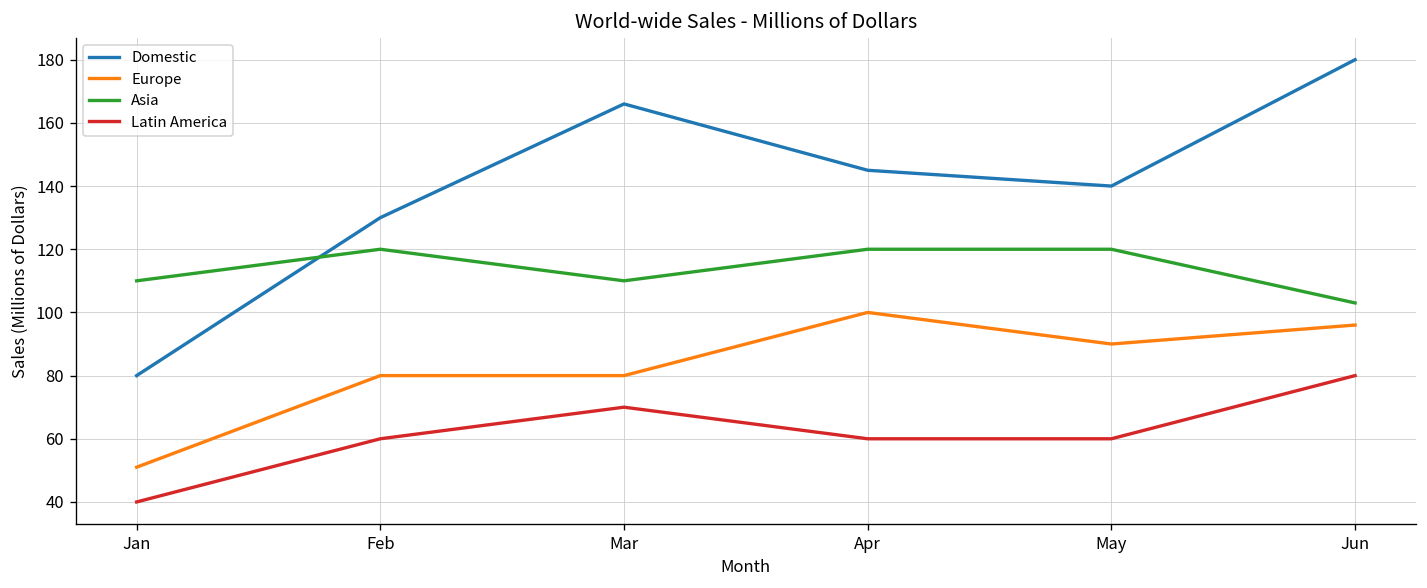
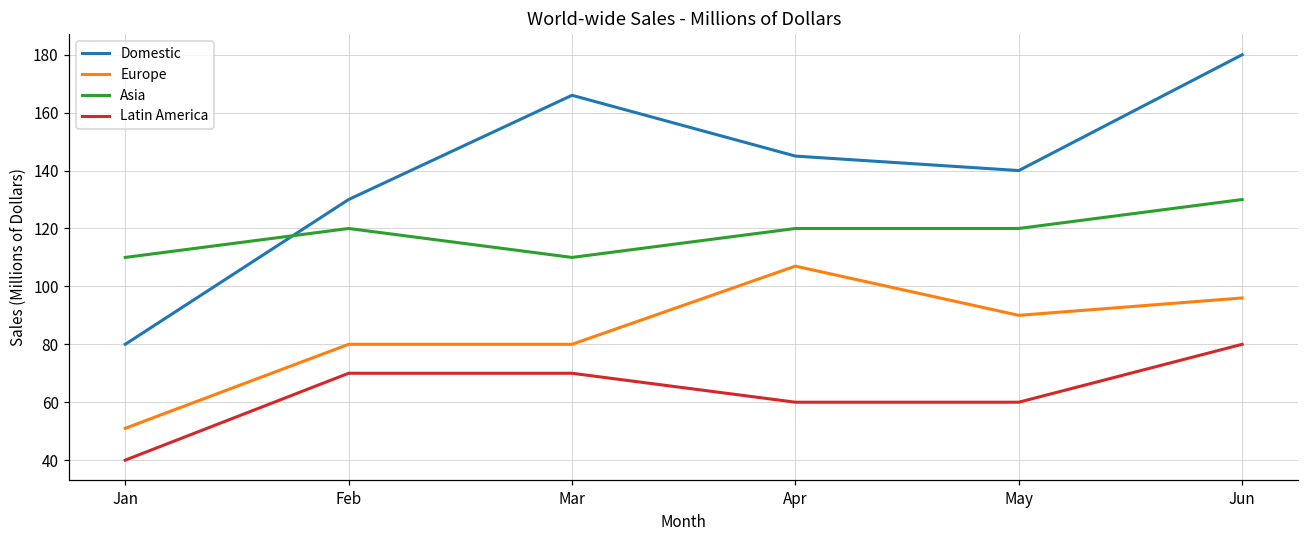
  {
    "Domestic": {
      "Jan": 80,
      "Feb": 130,
      "Mar": 166,
      "Apr": 145,
      "May": 140,
      "Jun": 180
    },
    "Europe": {
      "Jan": 51,
      "Feb": 80,
      "Mar": 80,
-     "Apr": 100,
+     "Apr": 107,
      "May": 90,
      "Jun": 96
    },
    "Asia": {
      "Jan": 110,
      "Feb": 120,
      "Mar": 110,
      "Apr": 120,
      "May": 120,
-     "Jun": 103
+     "Jun": 130
    },
    "Latin America": {
      "Jan": 40,
-     "Feb": 60,
+     "Feb": 70,
      "Mar": 70,
      "Apr": 60,
      "May": 60,
      "Jun": 80
    }
  }
